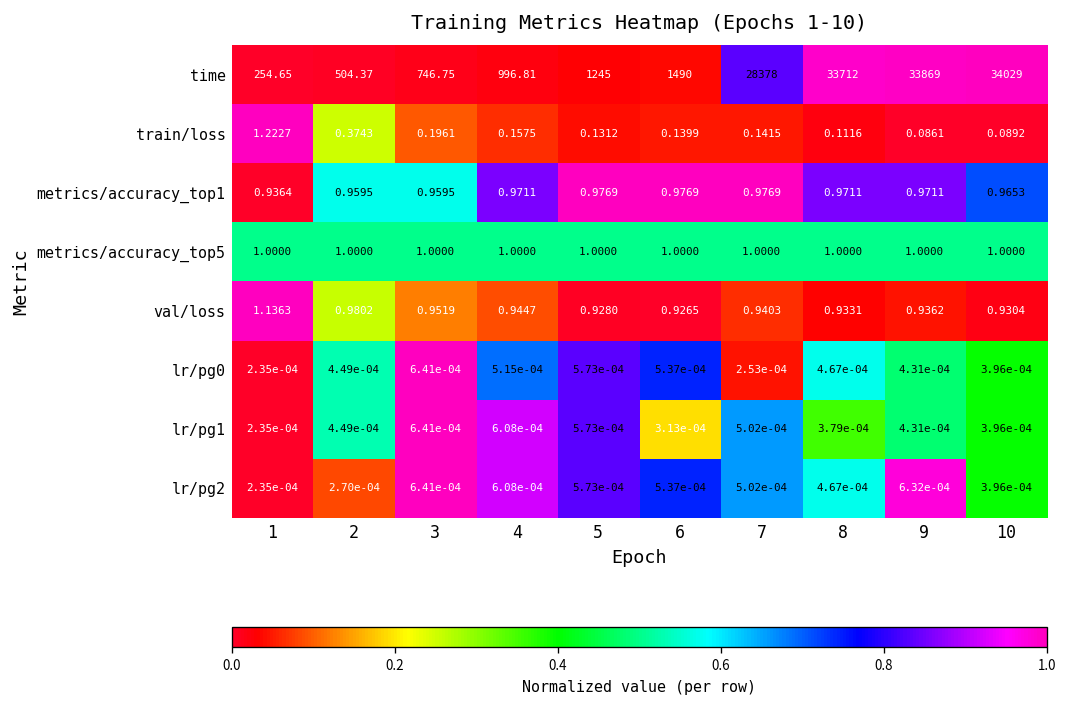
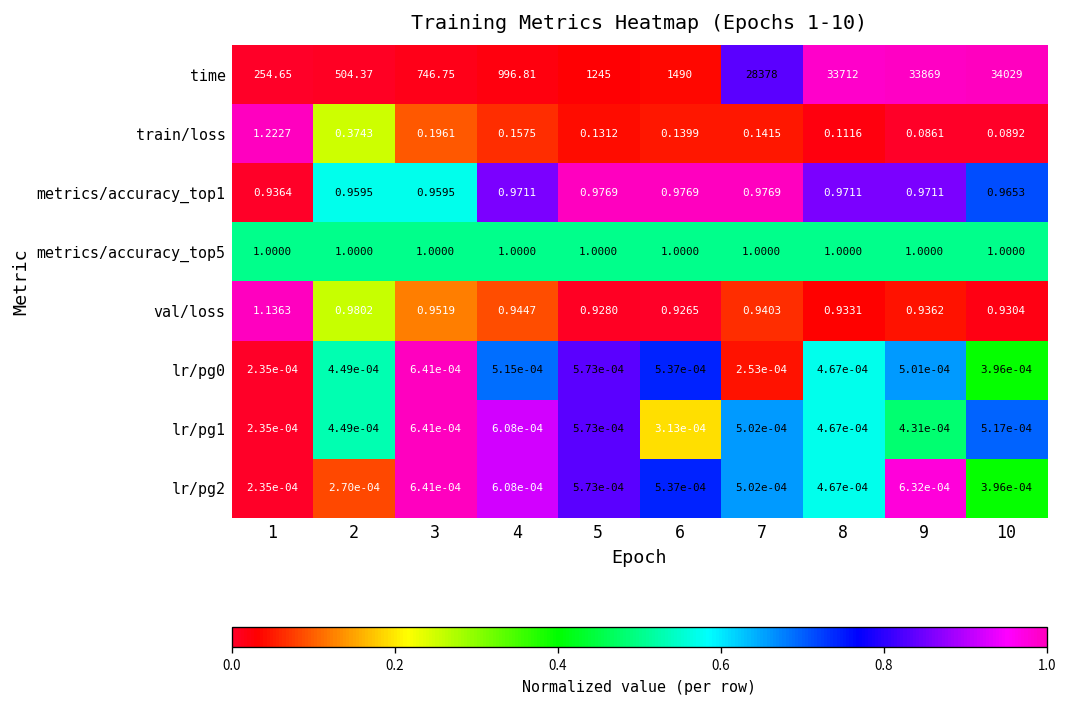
  {
    "time": {
      "1": "254.65",
      "2": "504.37",
      "3": "746.75",
      "4": "996.81",
      "5": "1245",
      "6": "1490",
      "7": "28378",
      "8": "33712",
      "9": "33869",
      "10": "34029"
    },
    "train/loss": {
      "1": "1.2227",
      "2": "0.3743",
      "3": "0.1961",
      "4": "0.1575",
      "5": "0.1312",
      "6": "0.1399",
      "7": "0.1415",
      "8": "0.1116",
      "9": "0.0861",
      "10": "0.0892"
    },
    "metrics/accuracy_top1": {
      "1": "0.9364",
      "2": "0.9595",
      "3": "0.9595",
      "4": "0.9711",
      "5": "0.9769",
      "6": "0.9769",
      "7": "0.9769",
      "8": "0.9711",
      "9": "0.9711",
      "10": "0.9653"
    },
    "metrics/accuracy_top5": {
      "1": "1.0000",
      "2": "1.0000",
      "3": "1.0000",
      "4": "1.0000",
      "5": "1.0000",
      "6": "1.0000",
      "7": "1.0000",
      "8": "1.0000",
      "9": "1.0000",
      "10": "1.0000"
    },
    "val/loss": {
      "1": "1.1363",
      "2": "0.9802",
      "3": "0.9519",
      "4": "0.9447",
      "5": "0.9280",
      "6": "0.9265",
      "7": "0.9403",
      "8": "0.9331",
      "9": "0.9362",
      "10": "0.9304"
    },
    "lr/pg0": {
      "1": "2.35e-04",
      "2": "4.49e-04",
      "3": "6.41e-04",
      "4": "5.15e-04",
      "5": "5.73e-04",
      "6": "5.37e-04",
      "7": "2.53e-04",
      "8": "4.67e-04",
-     "9": "4.31e-04",
+     "9": "5.01e-04",
      "10": "3.96e-04"
    },
    "lr/pg1": {
      "1": "2.35e-04",
      "2": "4.49e-04",
      "3": "6.41e-04",
      "4": "6.08e-04",
      "5": "5.73e-04",
      "6": "3.13e-04",
      "7": "5.02e-04",
-     "8": "3.79e-04",
+     "8": "4.67e-04",
      "9": "4.31e-04",
-     "10": "3.96e-04"
+     "10": "5.17e-04"
    },
    "lr/pg2": {
      "1": "2.35e-04",
      "2": "2.70e-04",
      "3": "6.41e-04",
      "4": "6.08e-04",
      "5": "5.73e-04",
      "6": "5.37e-04",
      "7": "5.02e-04",
      "8": "4.67e-04",
      "9": "6.32e-04",
      "10": "3.96e-04"
    }
  }
